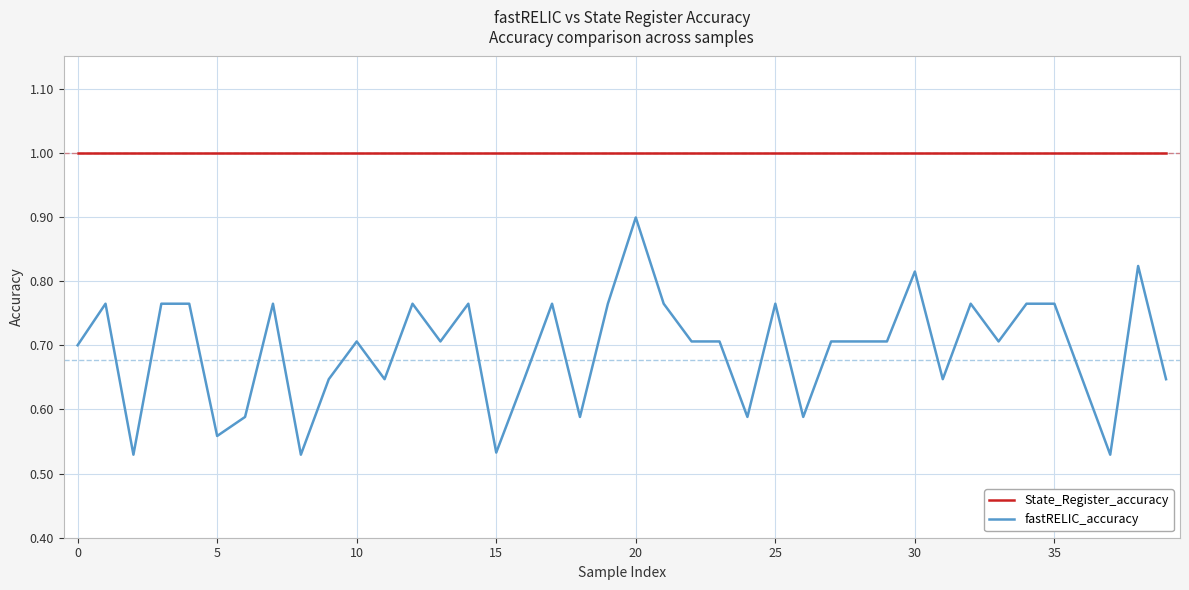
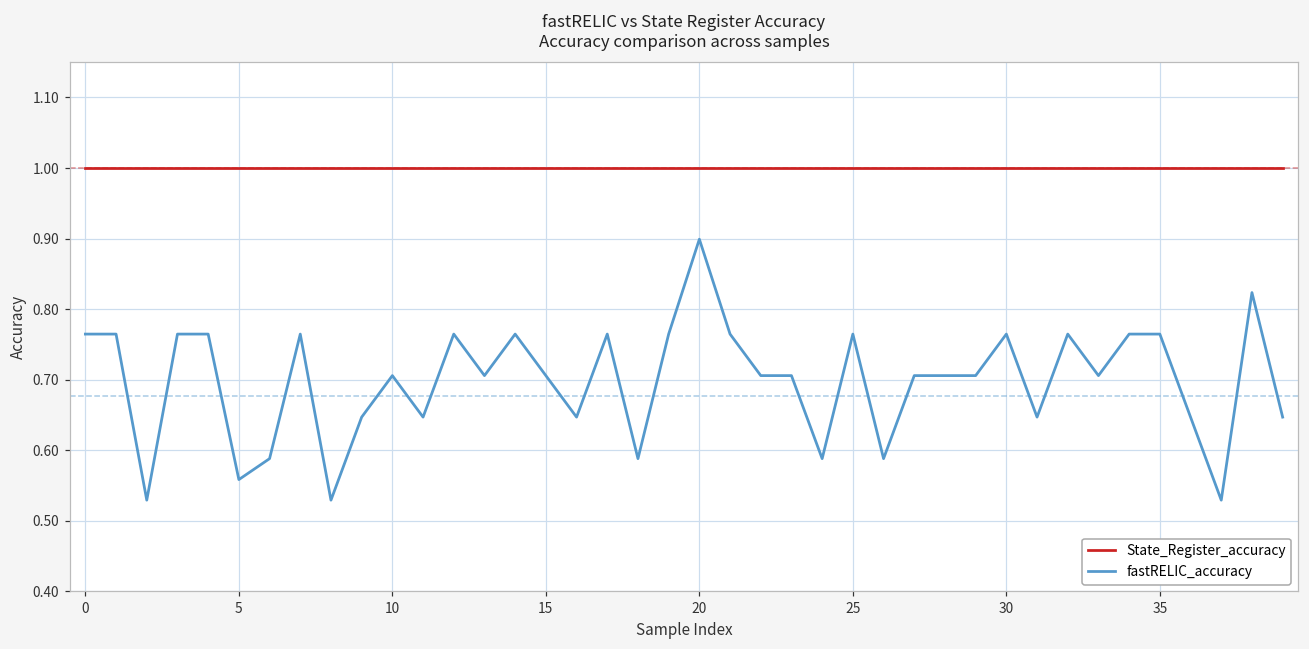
  {
    "State_Register_accuracy": {
      "0": 1.00,
      "5": 1.00,
      "10": 1.00,
      "15": 1.00,
      "20": 1.00,
      "25": 1.00,
      "30": 1.00,
      "35": 1.00
    },
    "fastRELIC_accuracy": {
-     "0": 0.70,
+     "0": 0.76,
      "5": 0.56,
      "10": 0.71,
-     "15": 0.53,
+     "15": 0.71,
      "20": 0.90,
      "25": 0.76,
-     "30": 0.81,
+     "30": 0.76,
      "35": 0.76
    }
  }
